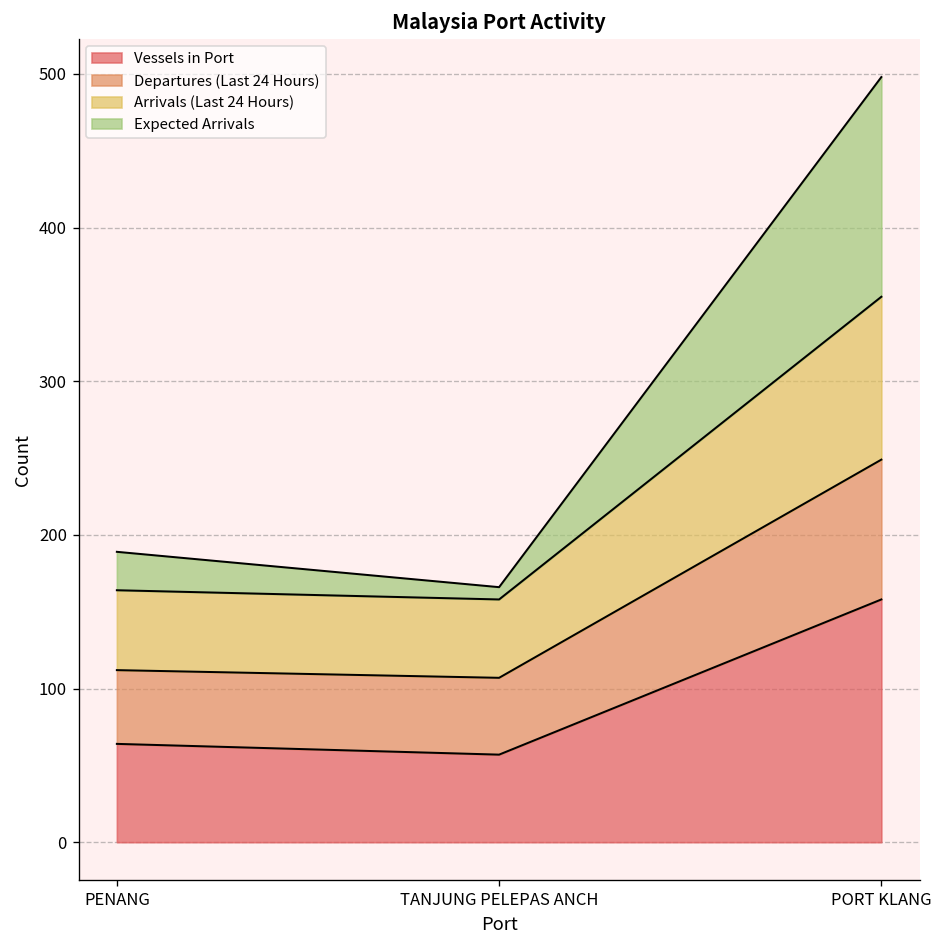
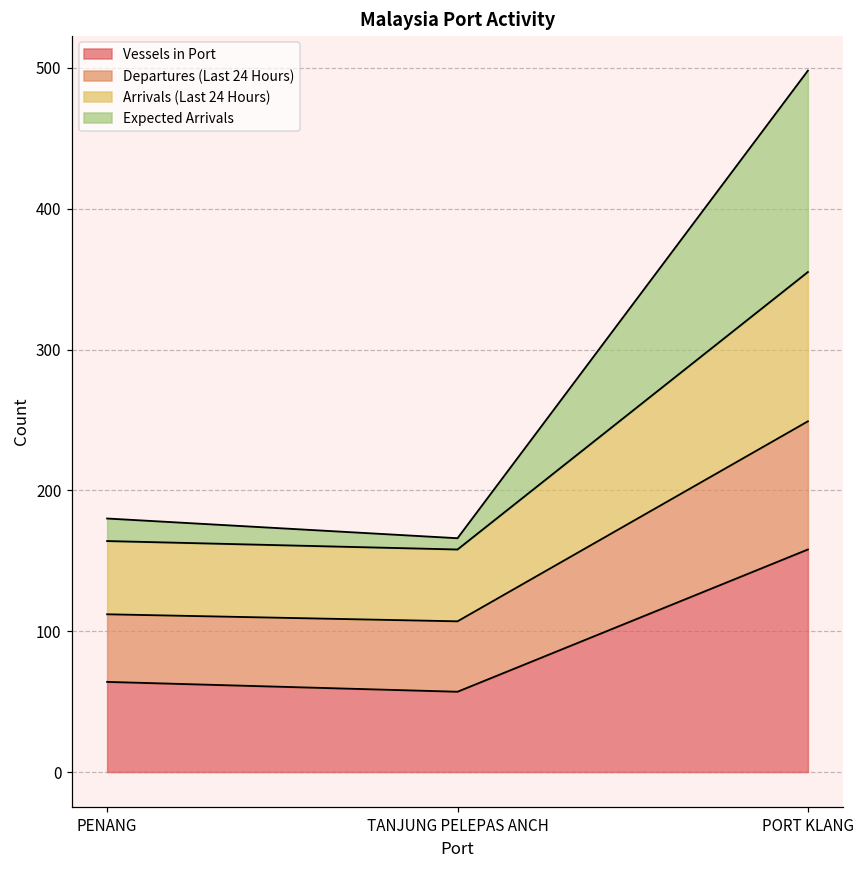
  {
    "Expected Arrivals": {
-     "PENANG": 25,
+     "PENANG": 16,
      "TANJUNG PELEPAS ANCH": 8,
      "PORT KLANG": 143
    }
  }
